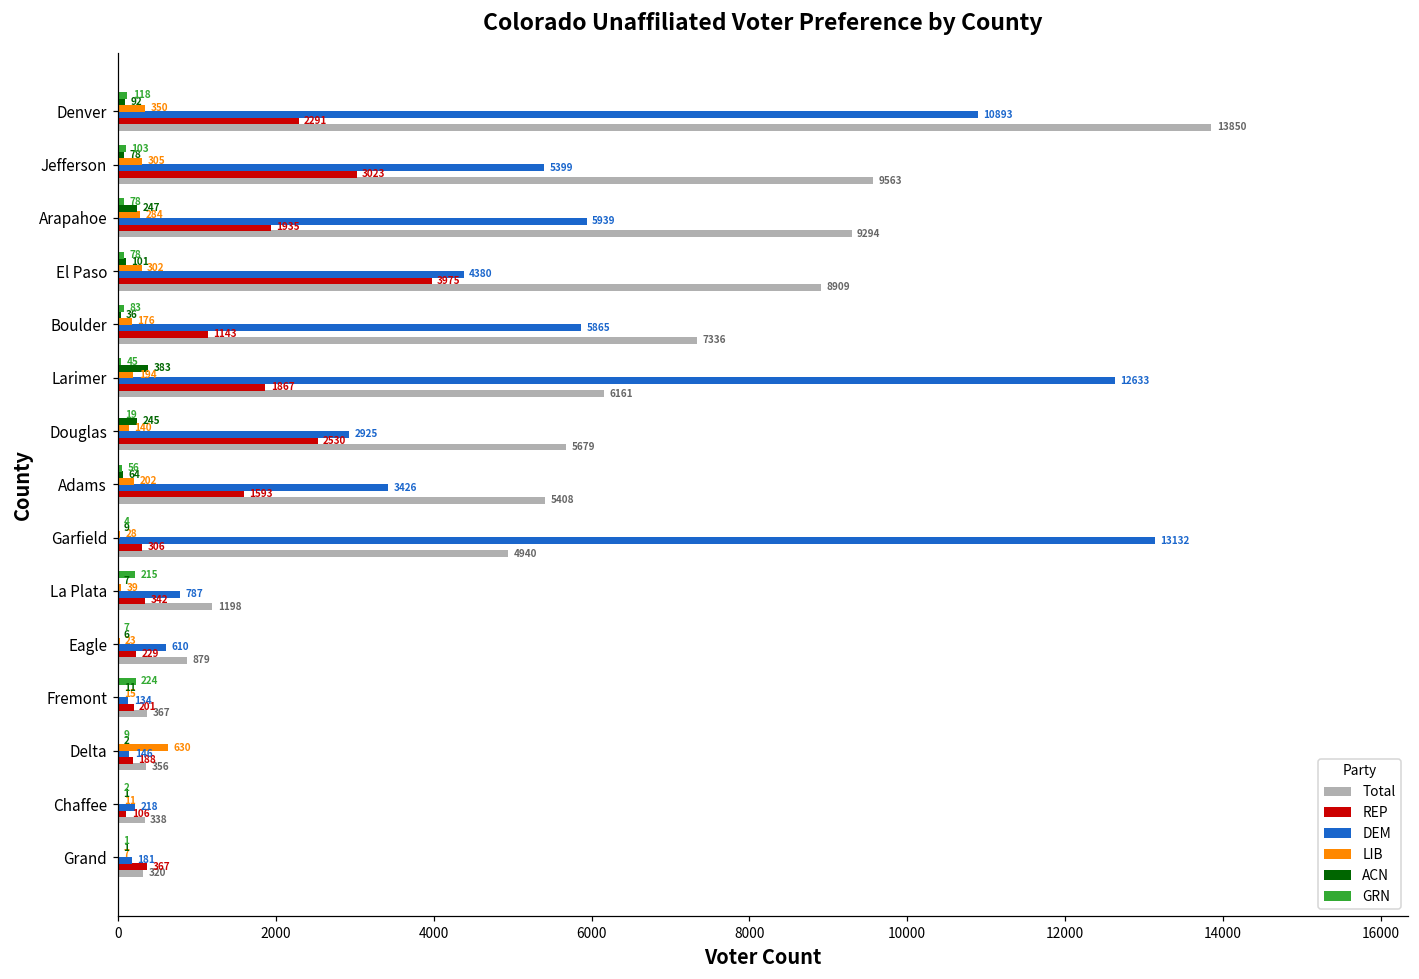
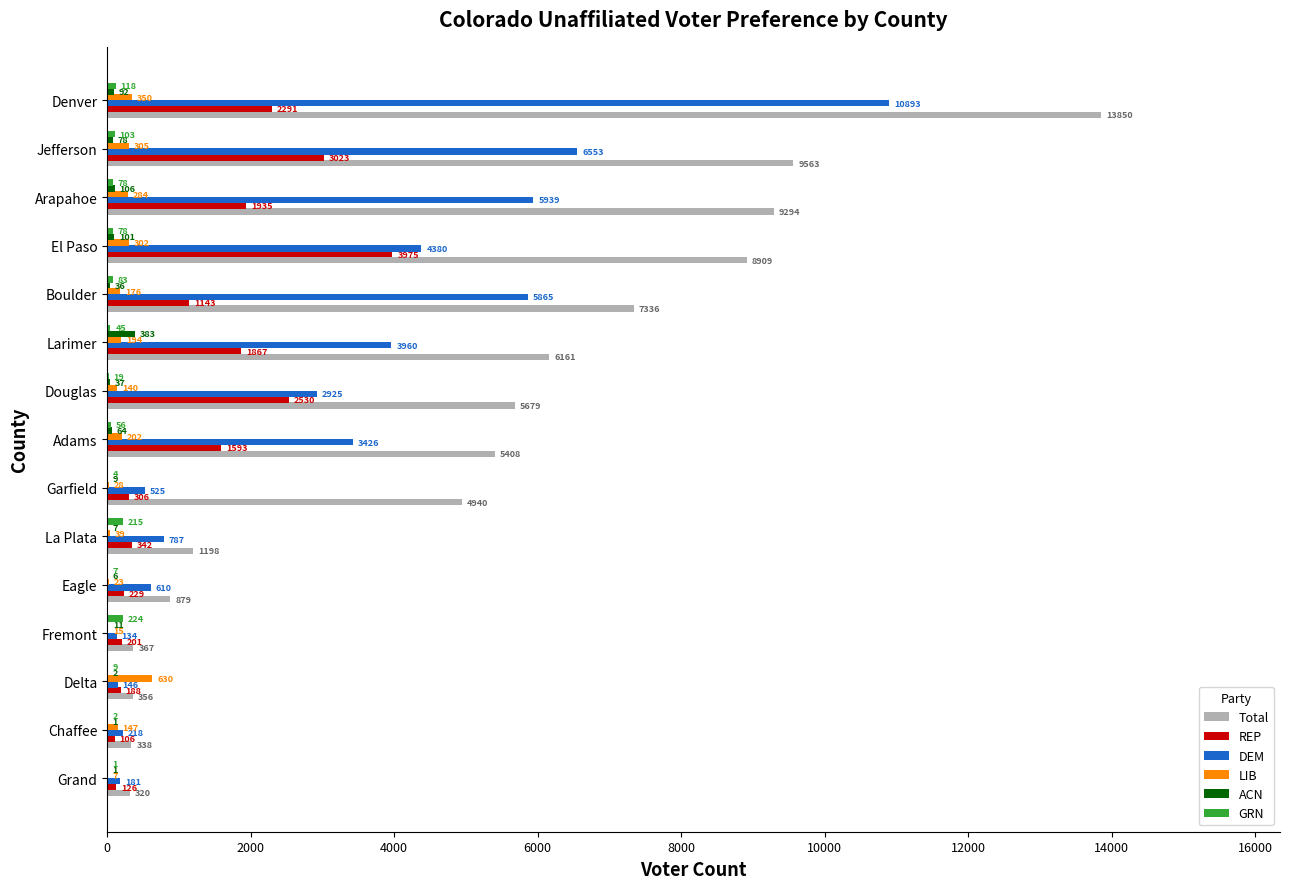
  {
    "Total": {
      "Denver": 13850,
      "Jefferson": 9563,
      "Arapahoe": 9294,
      "El Paso": 8909,
      "Boulder": 7336,
      "Larimer": 6161,
      "Douglas": 5679,
      "Adams": 5408,
      "Garfield": 4940,
      "La Plata": 1198,
      "Eagle": 879,
      "Fremont": 367,
      "Delta": 356,
      "Chaffee": 338
    },
    "REP": {
      "Denver": 2291,
      "Jefferson": 3023,
      "Arapahoe": 1935,
      "El Paso": 3975,
      "Boulder": 1143,
      "Larimer": 1867,
      "Douglas": 2530,
      "Adams": 1593,
      "Garfield": 306,
      "La Plata": 342,
      "Eagle": 229,
-     "Grand": 367
+     "Grand": 126
    },
    "DEM": {
      "Denver": 10893,
-     "Jefferson": 5399,
+     "Jefferson": 6553,
      "Arapahoe": 5939,
      "El Paso": 4380,
      "Boulder": 5865,
-     "Larimer": 12633,
+     "Larimer": 3960,
      "Douglas": 2925,
      "Adams": 3426,
-     "Garfield": 13132,
+     "Garfield": 525,
      "La Plata": 787,
      "Eagle": 610,
      "Grand": 181
    },
    "LIB": {
      "Denver": 350,
      "Jefferson": 305,
      "El Paso": 302,
      "Boulder": 176,
      "Larimer": 194,
      "Adams": 202,
      "Garfield": 28,
      "La Plata": 39,
      "Eagle": 23,
      "Delta": 630,
-     "Chaffee": 11
+     "Chaffee": 147
    },
    "ACN": {
-     "Arapahoe": 247,
+     "Arapahoe": 106,
      "Larimer": 383,
-     "Douglas": 245
+     "Douglas": 37
    },
    "GRN": {
      "Arapahoe": 78,
      "Larimer": 45,
      "Douglas": 19,
      "La Plata": 215,
      "Fremont": 224
    }
  }
